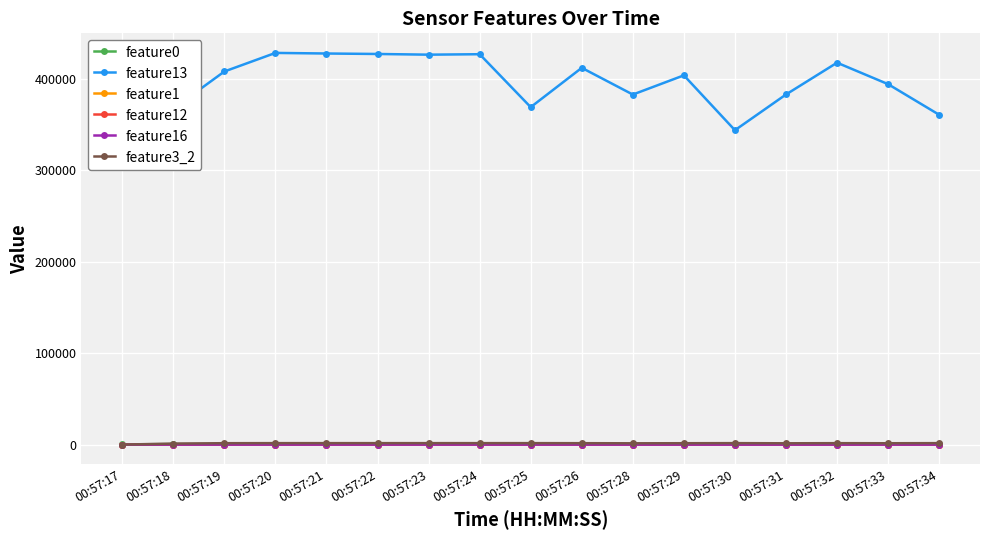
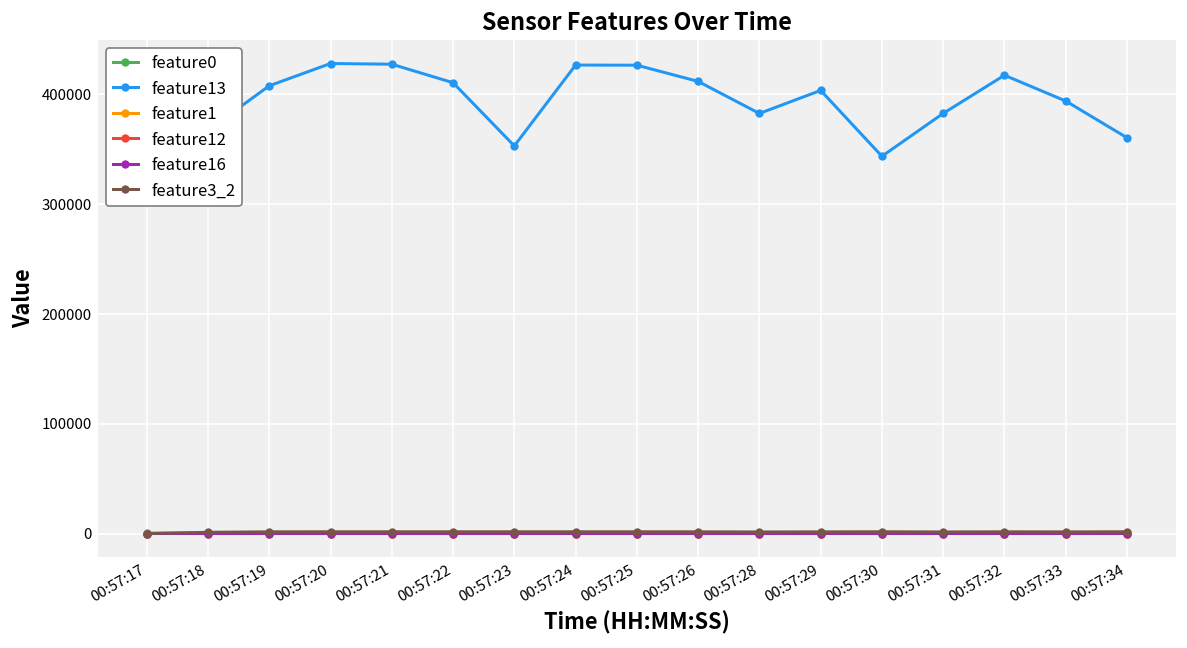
  {
    "feature13": {
      "00:57:19": 410000,
      "00:57:20": 430000,
      "00:57:21": 430000,
-     "00:57:22": 430000,
-     "00:57:23": 430000,
+     "00:57:22": 410000,
+     "00:57:23": 350000,
      "00:57:24": 430000,
-     "00:57:25": 370000,
+     "00:57:25": 430000,
      "00:57:26": 410000,
      "00:57:28": 380000,
      "00:57:29": 400000,
      "00:57:30": 340000,
      "00:57:31": 380000,
      "00:57:32": 420000,
      "00:57:33": 390000,
      "00:57:34": 360000
    }
  }
